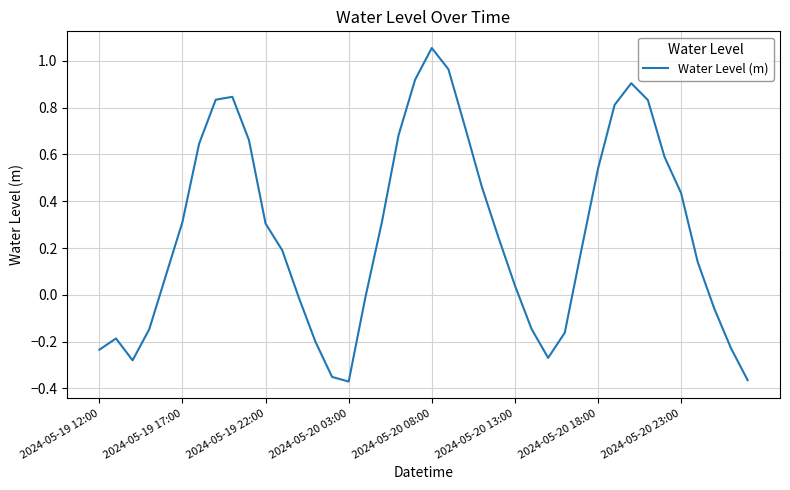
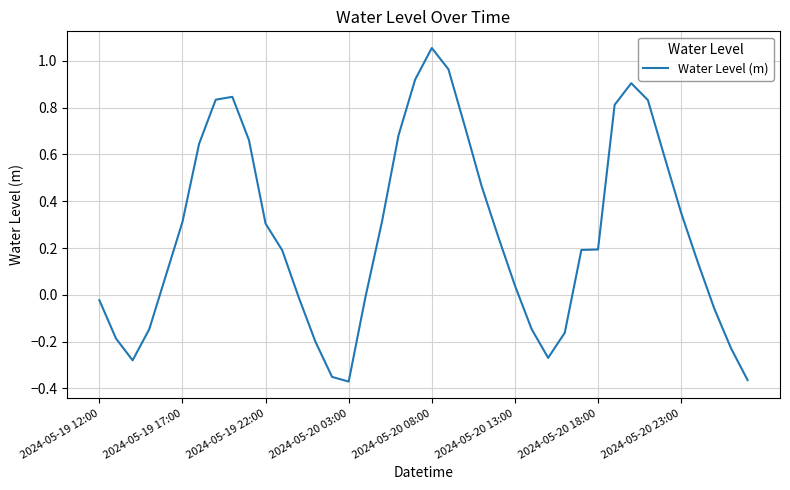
  {
-   "2024-05-19 12:00": -0.23,
+   "2024-05-19 12:00": -0.02,
    "2024-05-19 17:00": 0.31,
    "2024-05-19 22:00": 0.30,
    "2024-05-20 03:00": -0.37,
    "2024-05-20 08:00": 1.05,
    "2024-05-20 13:00": 0.04,
-   "2024-05-20 18:00": 0.54,
-   "2024-05-20 23:00": 0.43
+   "2024-05-20 18:00": 0.19,
+   "2024-05-20 23:00": 0.35
  }
